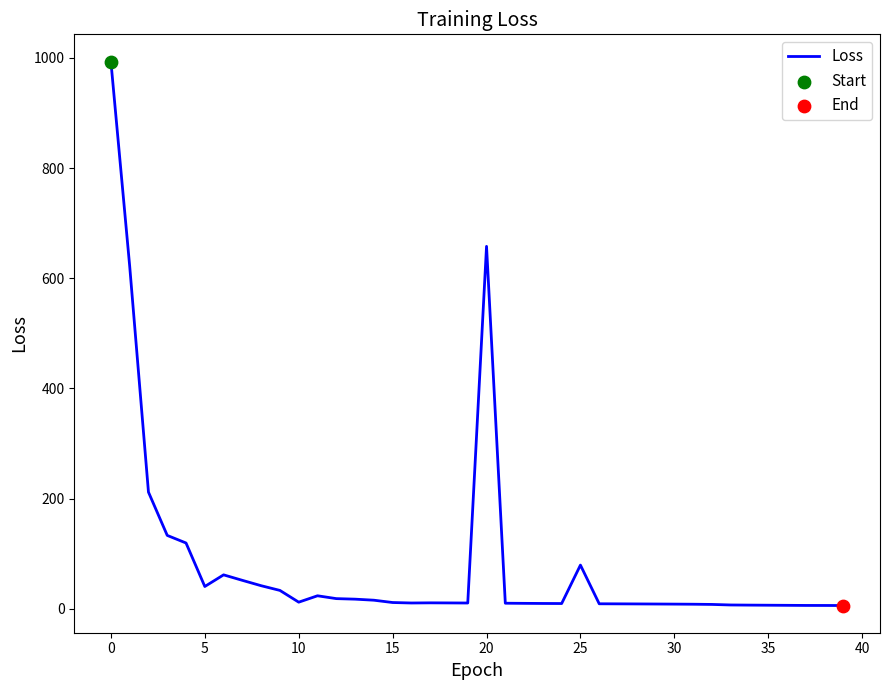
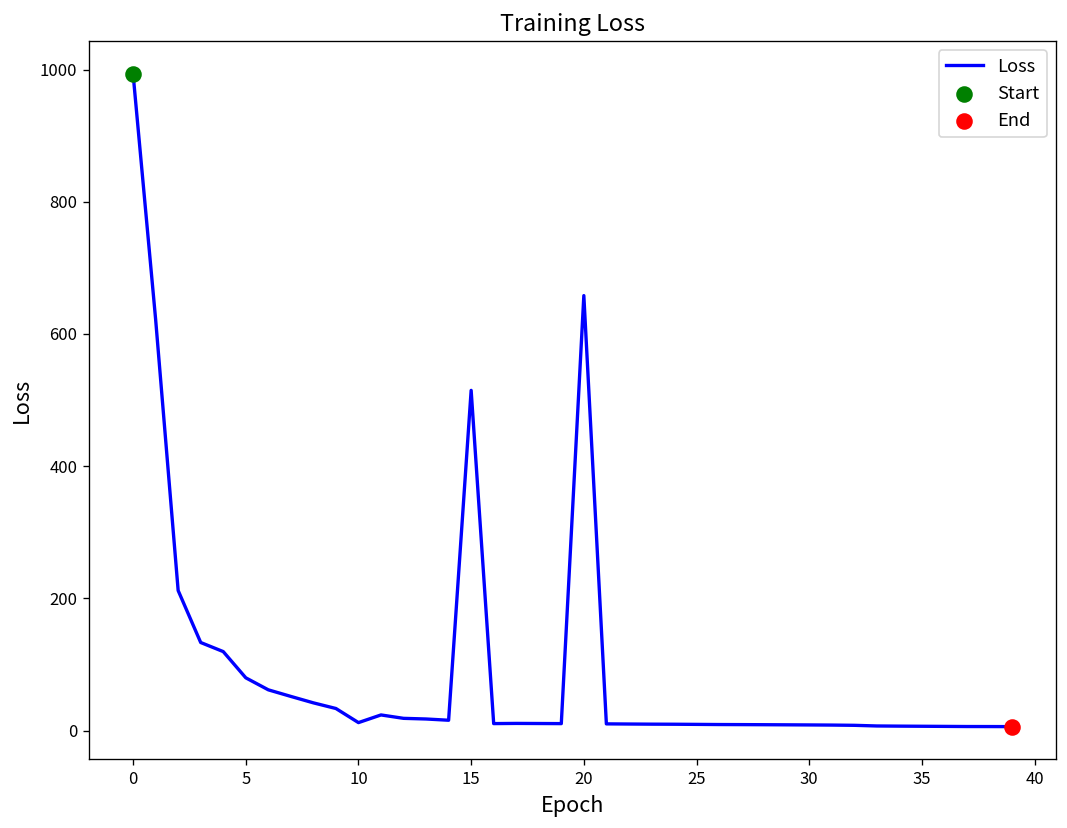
  {
    "Loss": {
-     "5": 40,
+     "5": 80,
      "10": 10,
-     "15": 10,
+     "15": 510,
      "20": 660,
-     "25": 80,
+     "25": 10,
      "30": 10,
      "35": 10
    }
  }
